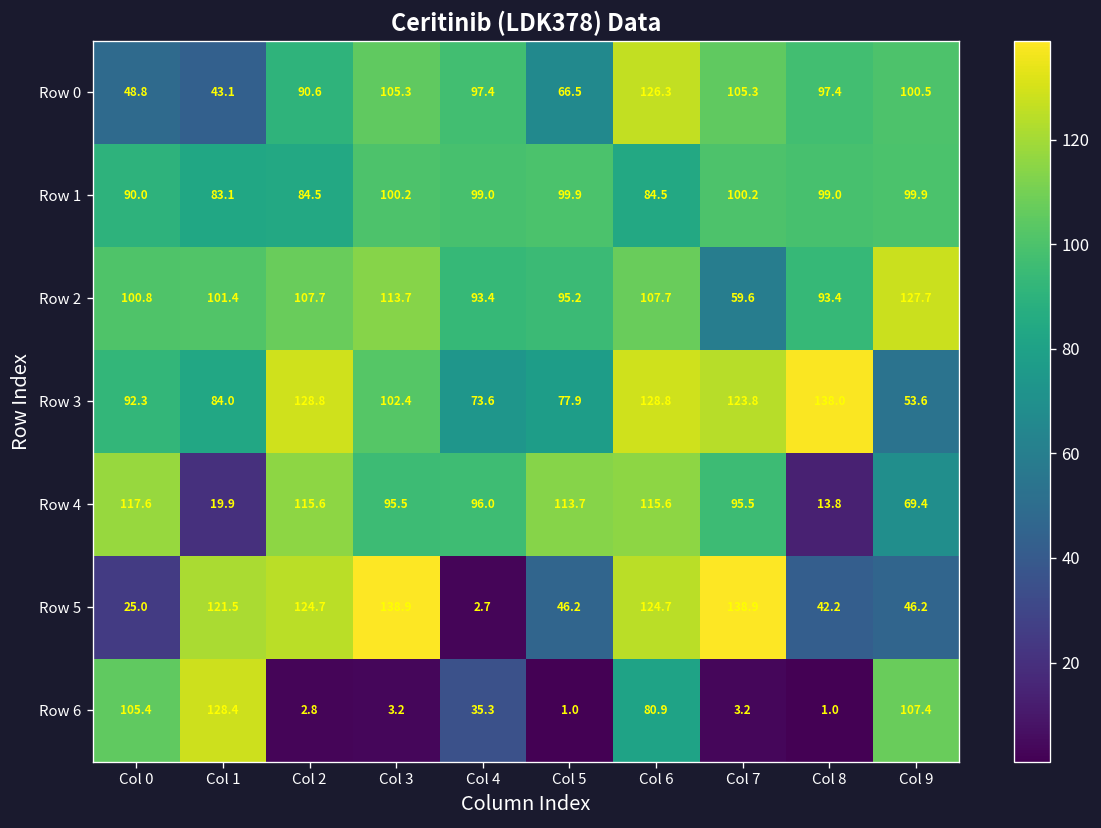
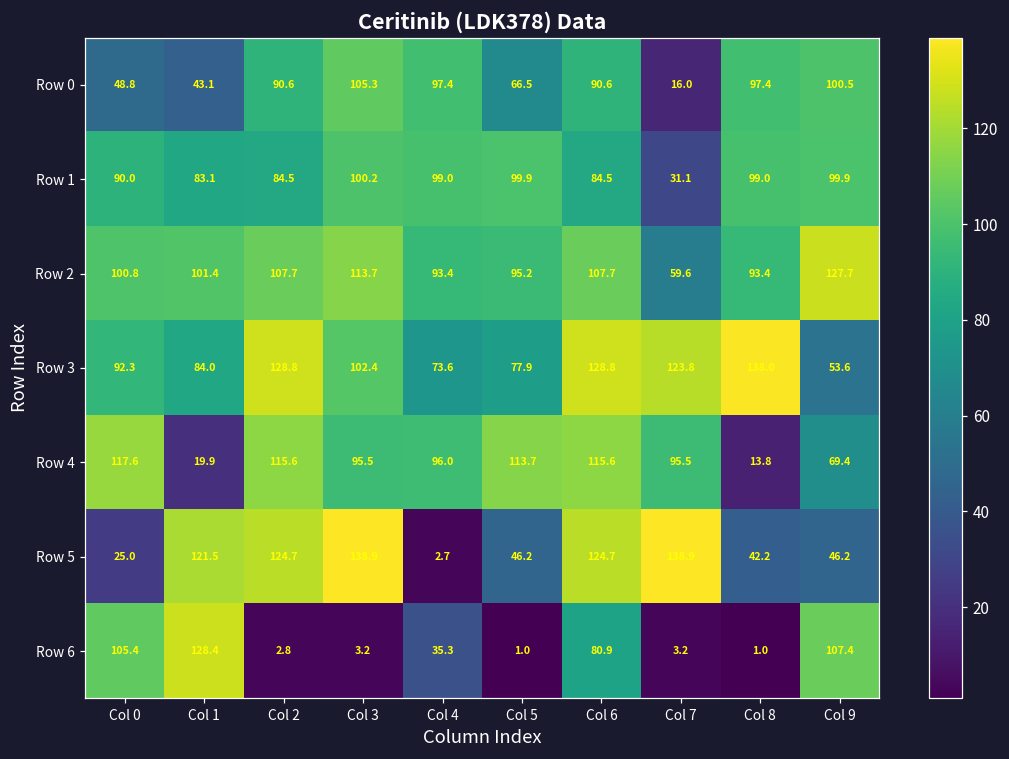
  {
    "Row 0": {
      "Col 0": 48.8,
      "Col 1": 43.1,
      "Col 2": 90.6,
      "Col 3": 105.3,
      "Col 4": 97.4,
      "Col 5": 66.5,
-     "Col 6": 126.3,
-     "Col 7": 105.3,
+     "Col 6": 90.6,
+     "Col 7": 16.0,
      "Col 8": 97.4,
      "Col 9": 100.5
    },
    "Row 1": {
      "Col 0": 90.0,
      "Col 1": 83.1,
      "Col 2": 84.5,
      "Col 3": 100.2,
      "Col 4": 99.0,
      "Col 5": 99.9,
      "Col 6": 84.5,
-     "Col 7": 100.2,
+     "Col 7": 31.1,
      "Col 8": 99.0,
      "Col 9": 99.9
    },
    "Row 2": {
      "Col 0": 100.8,
      "Col 1": 101.4,
      "Col 2": 107.7,
      "Col 3": 113.7,
      "Col 4": 93.4,
      "Col 5": 95.2,
      "Col 6": 107.7,
      "Col 7": 59.6,
      "Col 8": 93.4,
      "Col 9": 127.7
    },
    "Row 3": {
      "Col 0": 92.3,
      "Col 1": 84.0,
      "Col 2": 128.8,
      "Col 3": 102.4,
      "Col 4": 73.6,
      "Col 5": 77.9,
      "Col 6": 128.8,
      "Col 7": 123.8,
      "Col 9": 53.6
    },
    "Row 4": {
      "Col 0": 117.6,
      "Col 1": 19.9,
      "Col 2": 115.6,
      "Col 3": 95.5,
      "Col 4": 96.0,
      "Col 5": 113.7,
      "Col 6": 115.6,
      "Col 7": 95.5,
      "Col 8": 13.8,
      "Col 9": 69.4
    },
    "Row 5": {
      "Col 0": 25.0,
      "Col 1": 121.5,
      "Col 2": 124.7,
      "Col 4": 2.7,
      "Col 5": 46.2,
      "Col 6": 124.7,
      "Col 8": 42.2,
      "Col 9": 46.2
    },
    "Row 6": {
      "Col 0": 105.4,
      "Col 1": 128.4,
      "Col 2": 2.8,
      "Col 3": 3.2,
      "Col 4": 35.3,
      "Col 5": 1.0,
      "Col 6": 80.9,
      "Col 7": 3.2,
      "Col 8": 1.0,
      "Col 9": 107.4
    }
  }
